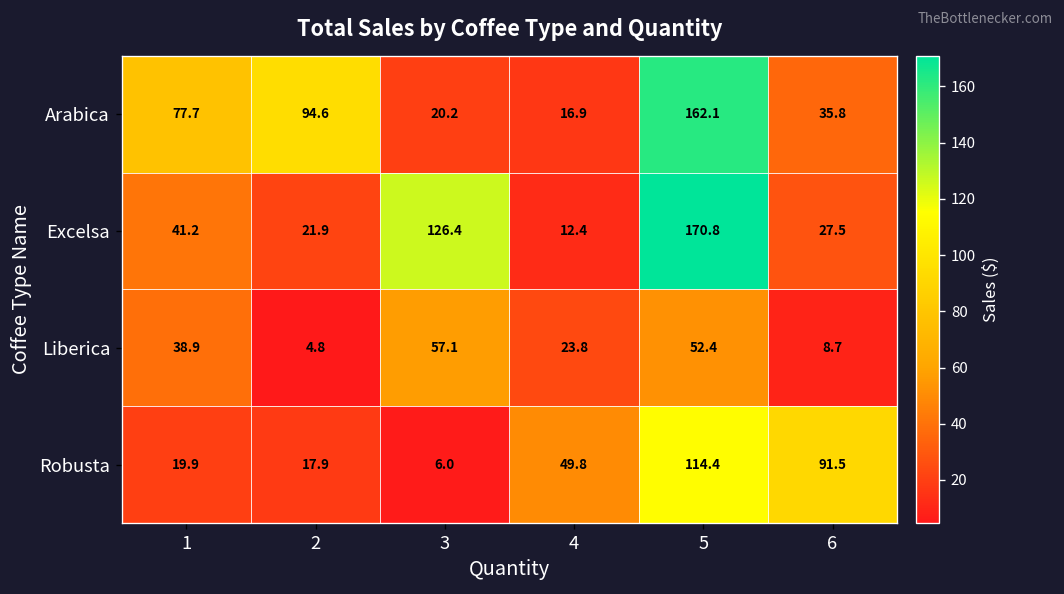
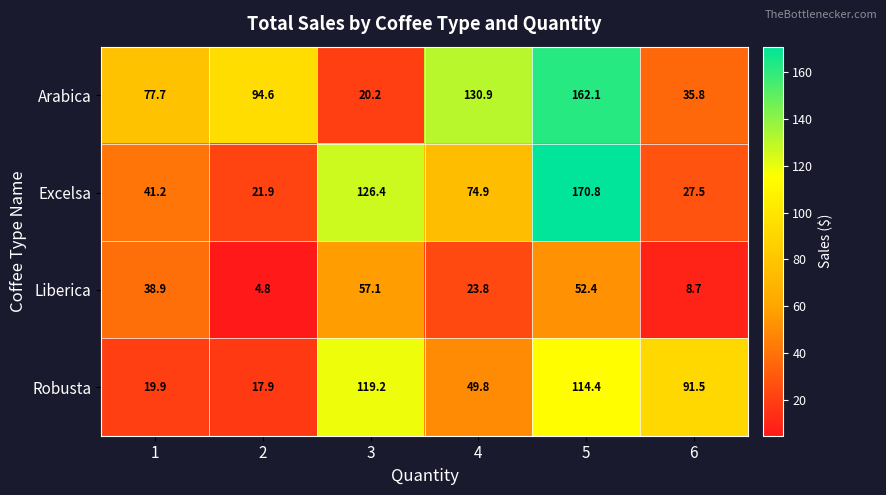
  {
    "Arabica": {
      "1": 77.7,
      "2": 94.6,
      "3": 20.2,
-     "4": 16.9,
+     "4": 130.9,
      "5": 162.1,
      "6": 35.8
    },
    "Excelsa": {
      "1": 41.2,
      "2": 21.9,
      "3": 126.4,
-     "4": 12.4,
+     "4": 74.9,
      "5": 170.8,
      "6": 27.5
    },
    "Liberica": {
      "1": 38.9,
      "2": 4.8,
      "3": 57.1,
      "4": 23.8,
      "5": 52.4,
      "6": 8.7
    },
    "Robusta": {
      "1": 19.9,
      "2": 17.9,
-     "3": 6.0,
+     "3": 119.2,
      "4": 49.8,
      "5": 114.4,
      "6": 91.5
    }
  }
